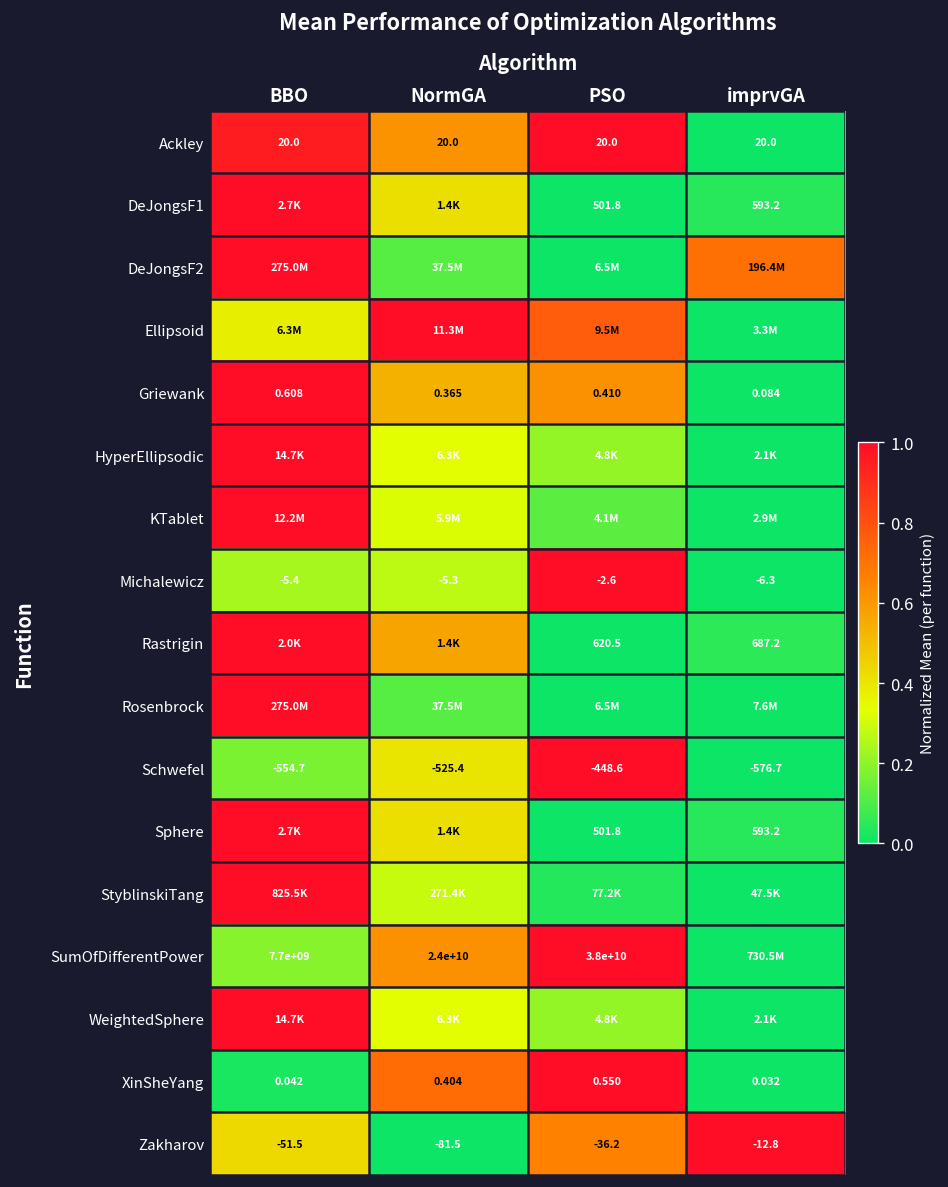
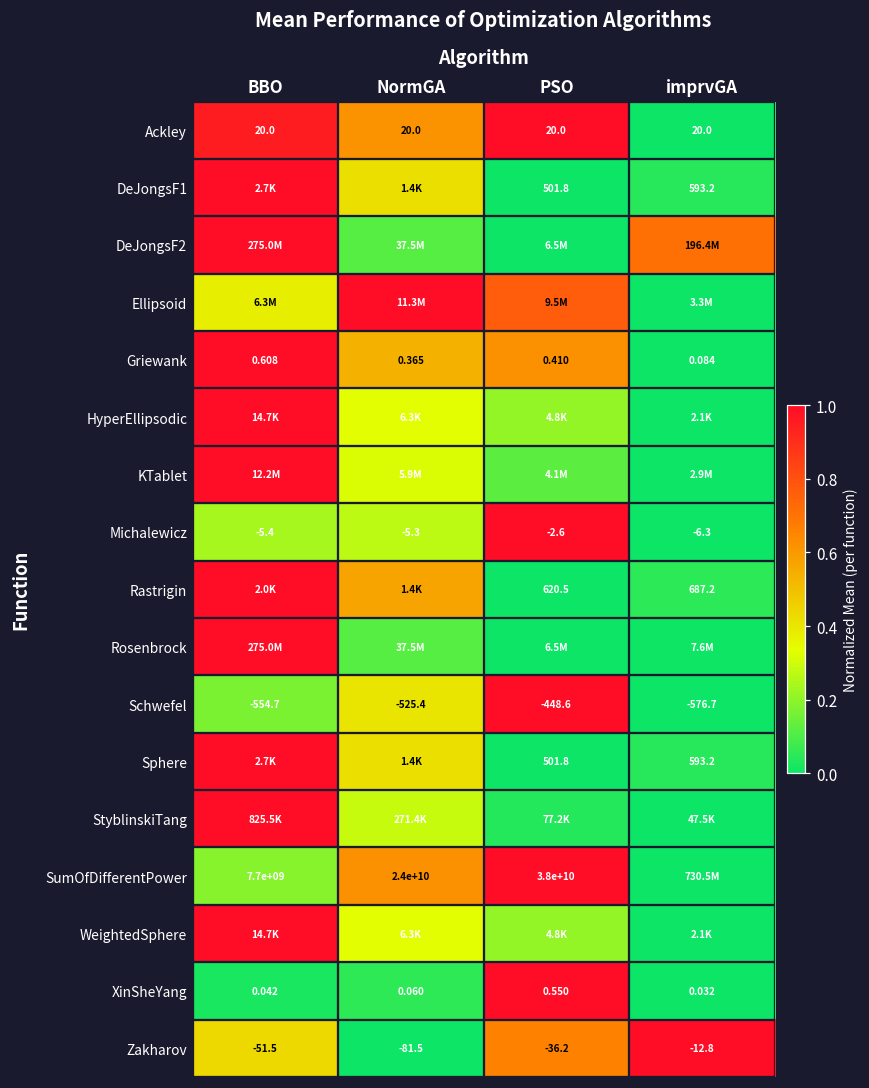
  {
    "Ackley": {
      "BBO": "20.0",
      "NormGA": "20.0",
      "PSO": "20.0",
      "imprvGA": "20.0"
    },
    "DeJongsF1": {
      "BBO": "2.7K",
      "NormGA": "1.4K",
      "PSO": "501.8",
      "imprvGA": "593.2"
    },
    "DeJongsF2": {
      "BBO": "275.0M",
      "NormGA": "37.5M",
      "PSO": "6.5M",
      "imprvGA": "196.4M"
    },
    "Ellipsoid": {
      "BBO": "6.3M",
      "NormGA": "11.3M",
      "PSO": "9.5M",
      "imprvGA": "3.3M"
    },
    "Griewank": {
      "BBO": "0.608",
      "NormGA": "0.365",
      "PSO": "0.410",
      "imprvGA": "0.084"
    },
    "HyperEllipsodic": {
      "BBO": "14.7K",
      "NormGA": "6.3K",
      "PSO": "4.8K",
      "imprvGA": "2.1K"
    },
    "KTablet": {
      "BBO": "12.2M",
      "NormGA": "5.9M",
      "PSO": "4.1M",
      "imprvGA": "2.9M"
    },
    "Michalewicz": {
      "BBO": "-5.4",
      "NormGA": "-5.3",
      "PSO": "-2.6",
      "imprvGA": "-6.3"
    },
    "Rastrigin": {
      "BBO": "2.0K",
      "NormGA": "1.4K",
      "PSO": "620.5",
      "imprvGA": "687.2"
    },
    "Rosenbrock": {
      "BBO": "275.0M",
      "NormGA": "37.5M",
      "PSO": "6.5M",
      "imprvGA": "7.6M"
    },
    "Schwefel": {
      "BBO": "-554.7",
      "NormGA": "-525.4",
      "PSO": "-448.6",
      "imprvGA": "-576.7"
    },
    "Sphere": {
      "BBO": "2.7K",
      "NormGA": "1.4K",
      "PSO": "501.8",
      "imprvGA": "593.2"
    },
    "StyblinskiTang": {
      "BBO": "825.5K",
      "NormGA": "271.4K",
      "PSO": "77.2K",
      "imprvGA": "47.5K"
    },
    "SumOfDifferentPower": {
      "BBO": "7.7e+09",
      "NormGA": "2.4e+10",
      "PSO": "3.8e+10",
      "imprvGA": "730.5M"
    },
    "WeightedSphere": {
      "BBO": "14.7K",
      "NormGA": "6.3K",
      "PSO": "4.8K",
      "imprvGA": "2.1K"
    },
    "XinSheYang": {
      "BBO": "0.042",
-     "NormGA": "0.404",
+     "NormGA": "0.060",
      "PSO": "0.550",
      "imprvGA": "0.032"
    },
    "Zakharov": {
      "BBO": "-51.5",
      "NormGA": "-81.5",
      "PSO": "-36.2",
      "imprvGA": "-12.8"
    }
  }
